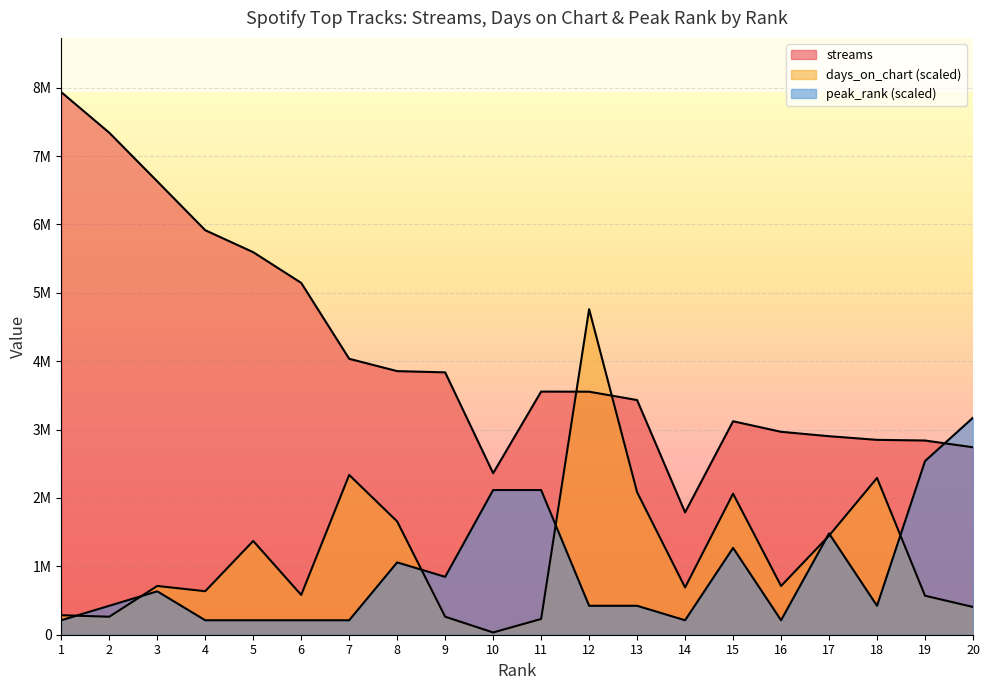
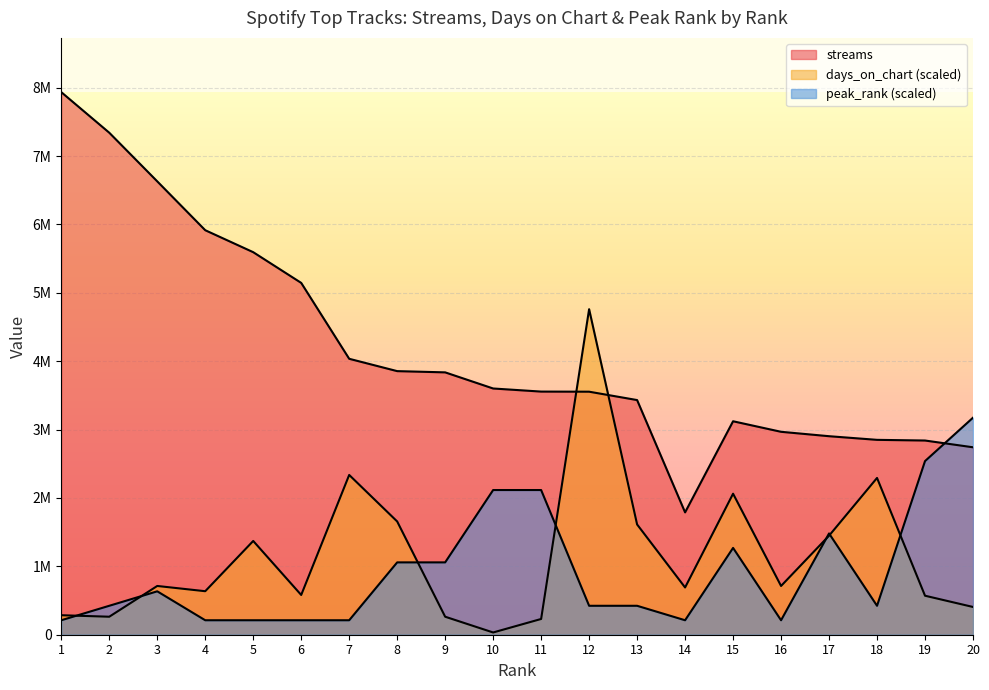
  {
    "streams": {
      "1": 7900000,
      "2": 7300000,
      "3": 6600000,
      "4": 5900000,
      "5": 5600000,
      "6": 5100000,
      "7": 4000000,
      "8": 3900000,
      "9": 3800000,
-     "10": 2400000,
+     "10": 3600000,
      "11": 3600000,
      "12": 3600000,
      "13": 3400000,
      "14": 1800000,
      "15": 3100000,
      "16": 3000000,
      "17": 2900000,
      "18": 2900000,
      "19": 2800000,
      "20": 2700000
    },
    "days_on_chart (scaled)": {
      "1": 300000,
      "2": 300000,
      "3": 700000,
      "4": 600000,
      "5": 1400000,
      "6": 600000,
      "7": 2300000,
      "8": 1700000,
      "9": 300000,
      "10": 0,
      "11": 200000,
      "12": 4800000,
-     "13": 2100000,
+     "13": 1600000,
      "14": 700000,
      "15": 2100000,
      "16": 700000,
      "18": 2300000,
      "19": 600000,
      "20": 400000
    },
    "peak_rank (scaled)": {
      "1": 200000,
      "2": 400000,
      "3": 600000,
      "4": 200000,
      "5": 200000,
      "6": 200000,
      "7": 200000,
      "8": 1100000,
-     "9": 800000,
+     "9": 1100000,
      "10": 2100000,
      "11": 2100000,
      "12": 400000,
      "13": 400000,
      "14": 200000,
      "15": 1300000,
      "16": 200000,
      "18": 400000,
      "19": 2500000,
      "20": 3200000
    }
  }
